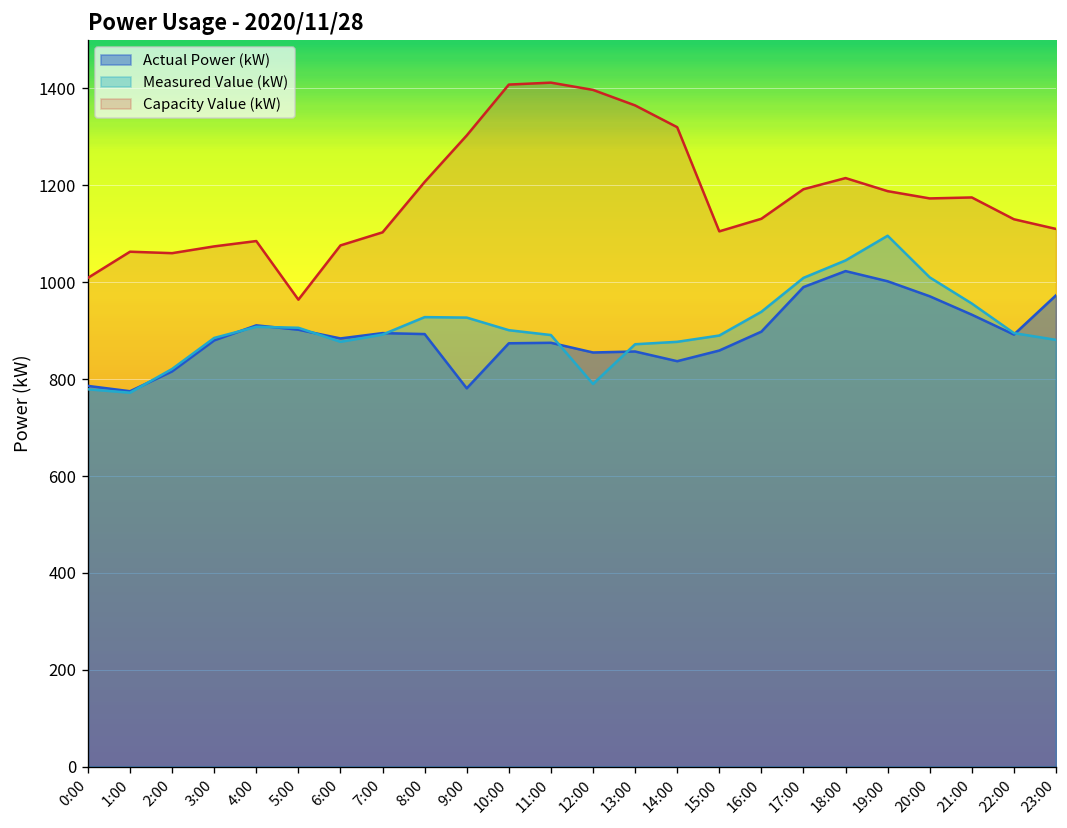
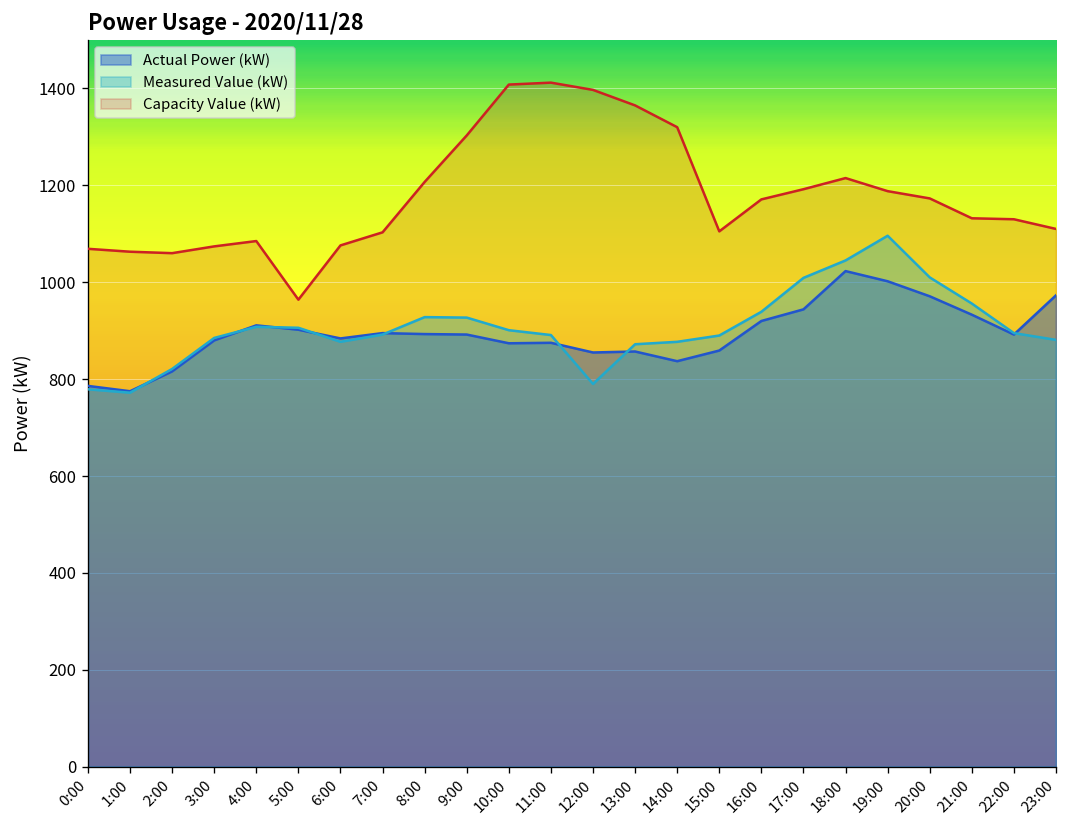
  {
    "Actual Power (kW)": {
      "0:00": 790,
      "6:00": 880,
      "8:00": 890,
-     "9:00": 780,
+     "9:00": 890,
      "10:00": 870,
      "11:00": 880,
      "12:00": 860,
      "13:00": 860,
      "14:00": 840,
      "15:00": 860,
-     "16:00": 900,
-     "17:00": 990,
+     "16:00": 920,
+     "17:00": 940,
      "18:00": 1020,
      "19:00": 1000,
      "20:00": 970,
      "21:00": 930,
      "23:00": 970
    },
    "Measured Value (kW)": {
      "0:00": 780,
      "6:00": 880,
      "8:00": 930,
      "9:00": 930,
      "10:00": 900,
      "11:00": 890,
      "12:00": 790,
      "13:00": 870,
      "14:00": 880,
      "15:00": 890,
      "16:00": 940,
      "17:00": 1010,
      "18:00": 1050,
      "19:00": 1100,
      "20:00": 1010,
      "21:00": 960,
      "23:00": 880
    },
    "Capacity Value (kW)": {
-     "0:00": 1010,
+     "0:00": 1070,
      "1:00": 1060,
      "2:00": 1060,
      "3:00": 1070,
      "4:00": 1090,
      "5:00": 960,
      "6:00": 1080,
      "7:00": 1100,
      "8:00": 1210,
      "9:00": 1300,
      "10:00": 1410,
      "11:00": 1410,
      "12:00": 1400,
      "13:00": 1370,
      "14:00": 1320,
      "15:00": 1110,
-     "16:00": 1130,
+     "16:00": 1170,
      "17:00": 1190,
      "18:00": 1220,
      "19:00": 1190,
      "20:00": 1170,
-     "21:00": 1180,
+     "21:00": 1130,
      "22:00": 1130,
      "23:00": 1110
    }
  }
